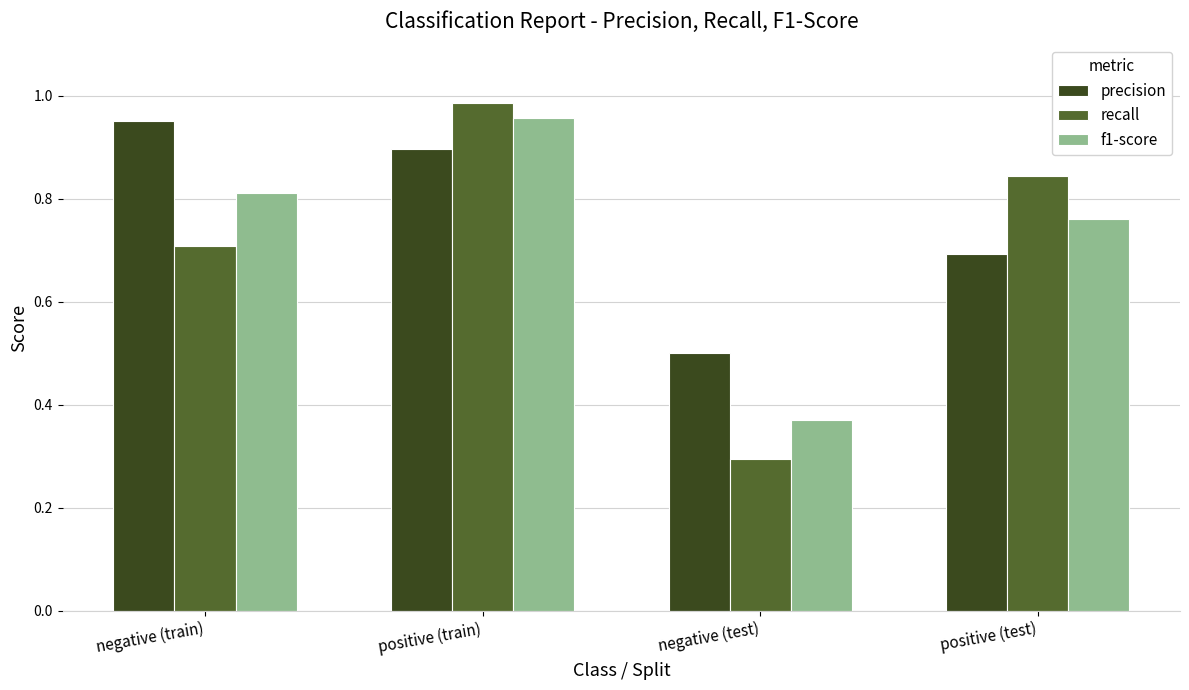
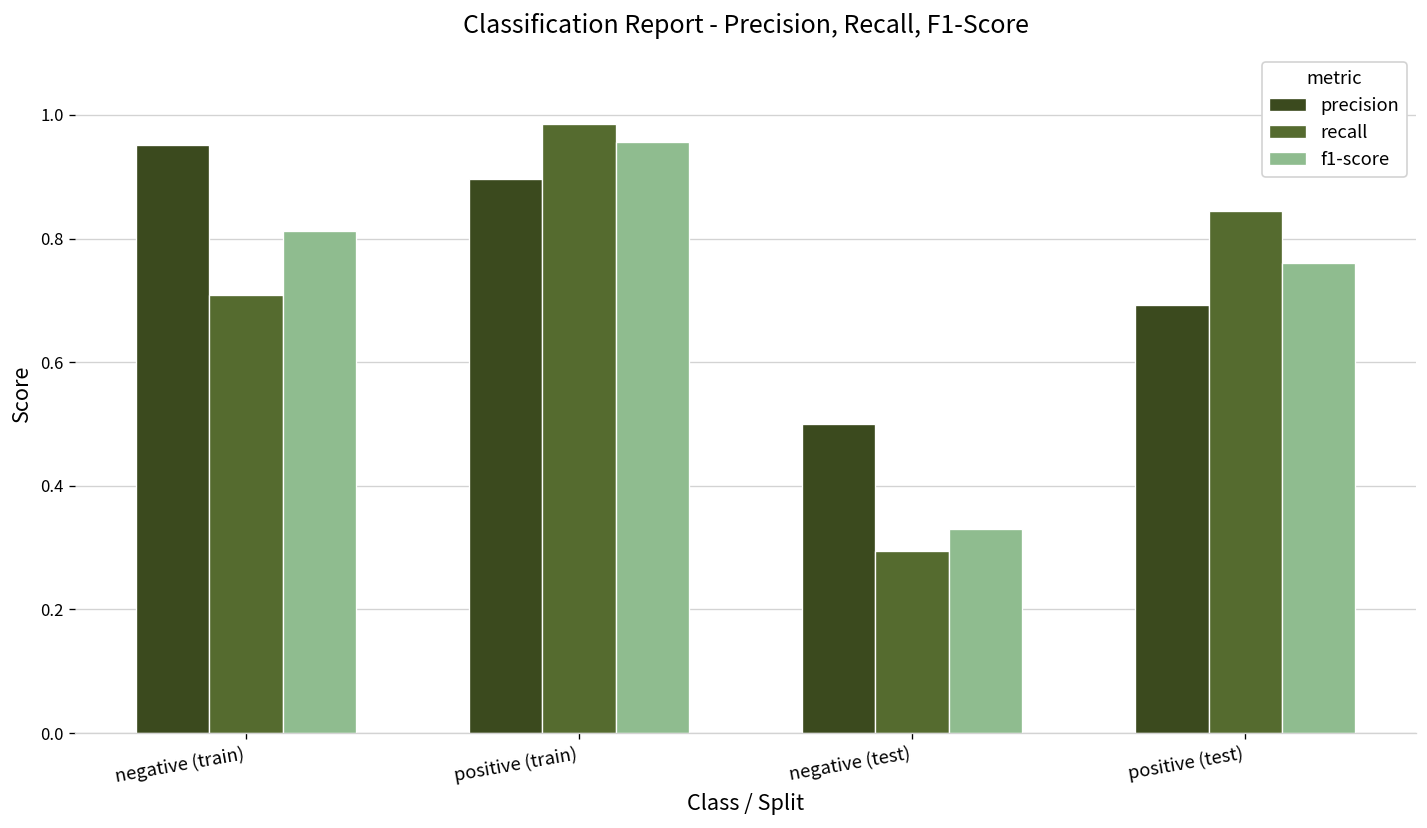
  {
    "f1-score": {
      "negative (train)": 0.81,
      "positive (train)": 0.96,
-     "negative (test)": 0.37,
+     "negative (test)": 0.33,
      "positive (test)": 0.76
    }
  }
